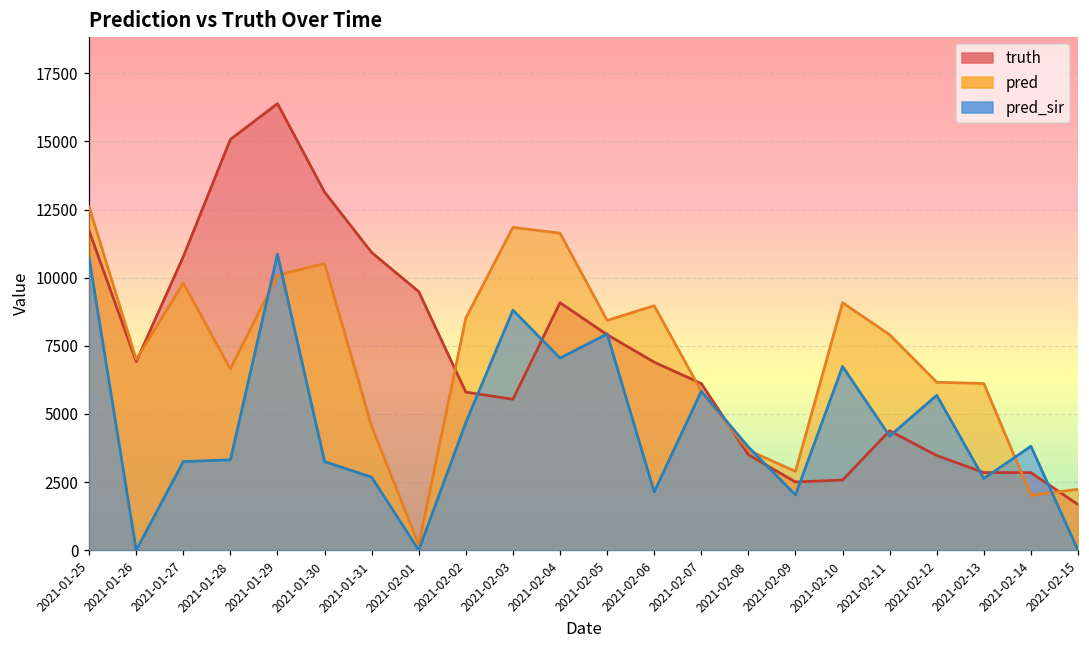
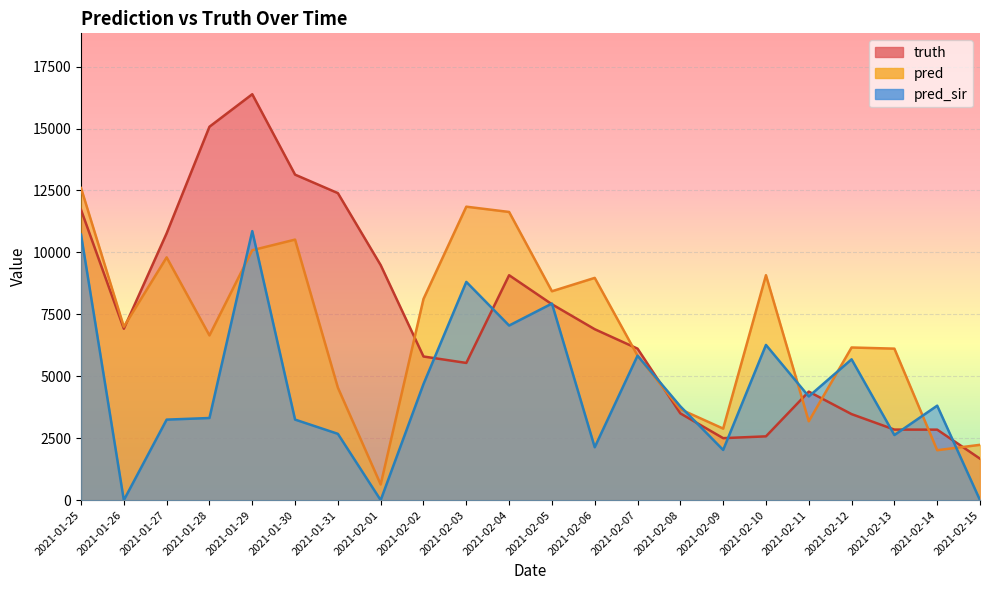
  {
    "truth": {
      "2021-01-25": 11700,
      "2021-01-27": 10800,
      "2021-01-28": 15100,
      "2021-01-29": 16400,
      "2021-01-30": 13100,
-     "2021-01-31": 10900,
+     "2021-01-31": 12400,
      "2021-02-01": 9500,
      "2021-02-02": 5800,
      "2021-02-03": 5500,
      "2021-02-04": 9100,
      "2021-02-06": 6900,
      "2021-02-07": 6100,
      "2021-02-08": 3500,
      "2021-02-09": 2500,
      "2021-02-10": 2600,
      "2021-02-11": 4400,
      "2021-02-12": 3500,
      "2021-02-13": 2800,
      "2021-02-14": 2800,
      "2021-02-15": 1700
    },
    "pred": {
      "2021-01-25": 12600,
      "2021-01-27": 9800,
      "2021-01-28": 6700,
      "2021-01-29": 10100,
      "2021-01-30": 10500,
      "2021-01-31": 4500,
-     "2021-02-01": 200,
-     "2021-02-02": 8500,
+     "2021-02-01": 600,
+     "2021-02-02": 8100,
      "2021-02-03": 11800,
      "2021-02-04": 11600,
      "2021-02-05": 8400,
      "2021-02-06": 9000,
      "2021-02-08": 3700,
      "2021-02-09": 2900,
      "2021-02-10": 9100,
-     "2021-02-11": 7900,
+     "2021-02-11": 3200,
      "2021-02-12": 6200,
      "2021-02-13": 6100,
      "2021-02-14": 2000,
      "2021-02-15": 2200
    },
    "pred_sir": {
      "2021-01-25": 10700,
      "2021-01-26": 0,
      "2021-01-27": 3300,
      "2021-01-28": 3300,
      "2021-01-29": 10900,
      "2021-01-30": 3300,
      "2021-01-31": 2700,
      "2021-02-01": 0,
      "2021-02-02": 4700,
      "2021-02-03": 8800,
      "2021-02-04": 7000,
      "2021-02-06": 2100,
      "2021-02-08": 3800,
      "2021-02-09": 2000,
-     "2021-02-10": 6700,
+     "2021-02-10": 6300,
      "2021-02-11": 4200,
      "2021-02-12": 5700,
      "2021-02-13": 2600,
      "2021-02-14": 3800,
      "2021-02-15": 0
    }
  }
